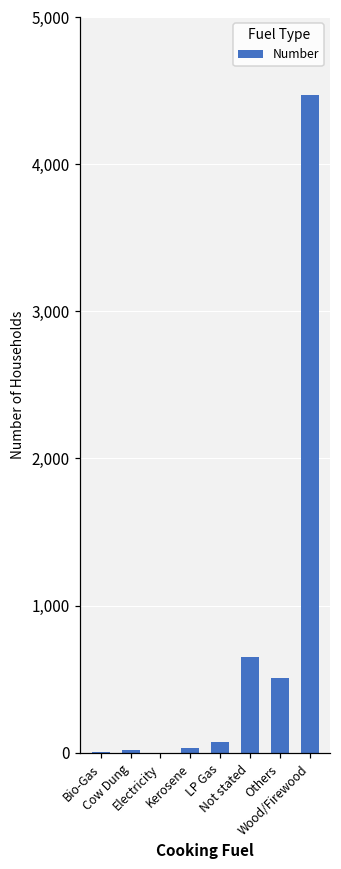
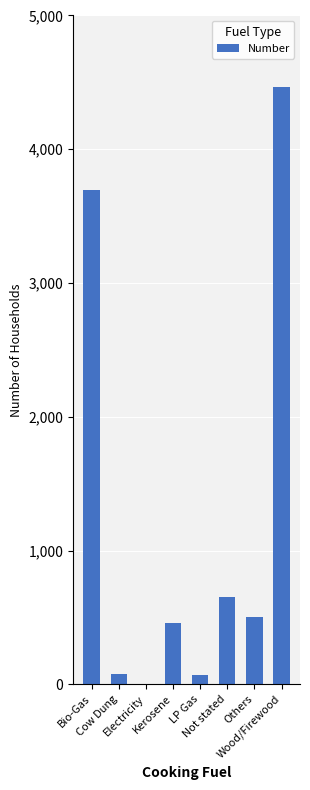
  {
-   "Bio-Gas": "10",
-   "Cow Dung": "20",
+   "Bio-Gas": "3,690",
+   "Cow Dung": "80",
    "Electricity": "0",
-   "Kerosene": "30",
+   "Kerosene": "460",
    "LP Gas": "70",
    "Not stated": "650",
    "Others": "510",
    "Wood/Firewood": "4,470"
  }
